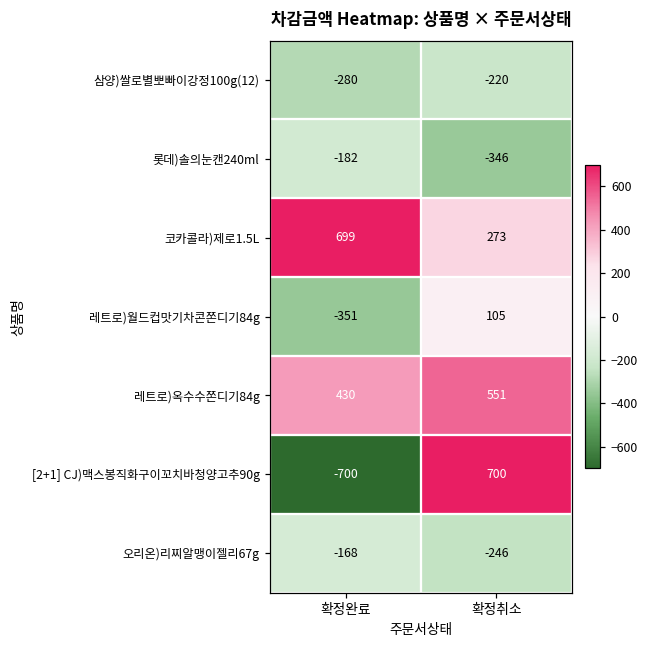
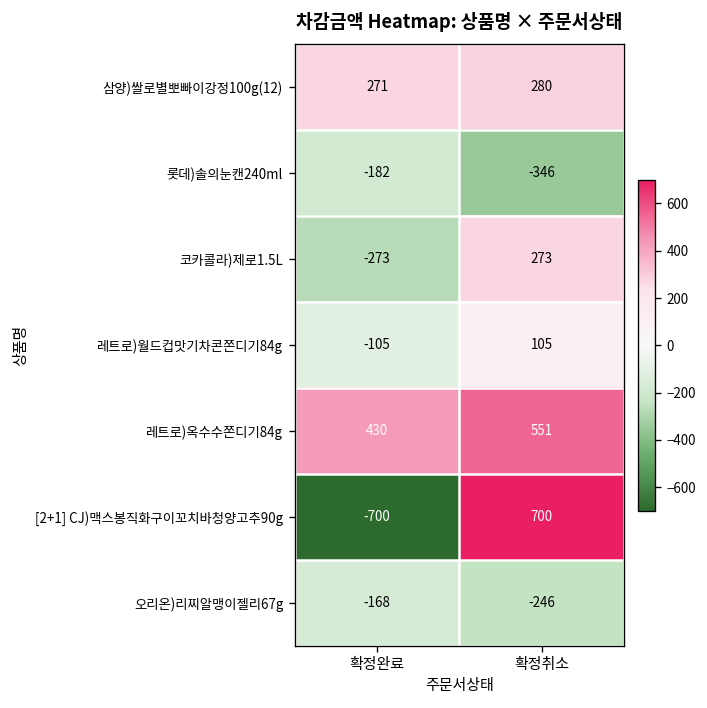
  {
    "삼양)쌀로별뽀빠이강정100g(12)": {
-     "확정완료": -280,
-     "확정취소": -220
+     "확정완료": 271,
+     "확정취소": 280
    },
    "롯데)솔의눈캔240ml": {
      "확정완료": -182,
      "확정취소": -346
    },
    "코카콜라)제로1.5L": {
-     "확정완료": 699,
+     "확정완료": -273,
      "확정취소": 273
    },
    "레트로)월드컵맛기차콘쫀디기84g": {
-     "확정완료": -351,
+     "확정완료": -105,
      "확정취소": 105
    },
    "레트로)옥수수쫀디기84g": {
      "확정완료": 430,
      "확정취소": 551
    },
    "[2+1] CJ)맥스봉직화구이꼬치바청양고추90g": {
      "확정완료": -700,
      "확정취소": 700
    },
    "오리온)리찌알맹이젤리67g": {
      "확정완료": -168,
      "확정취소": -246
    }
  }
